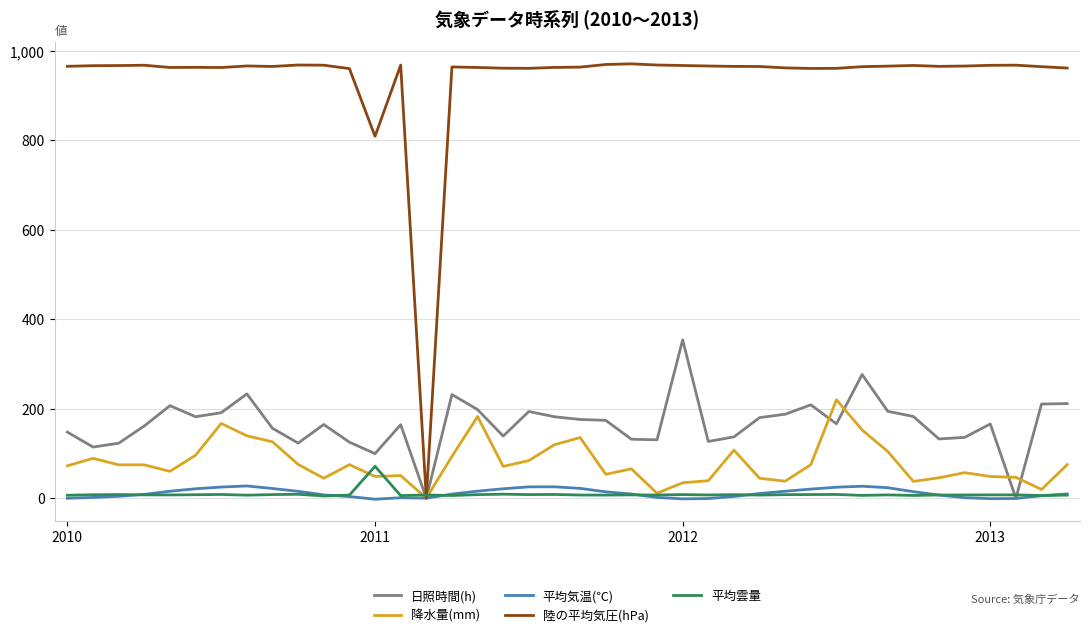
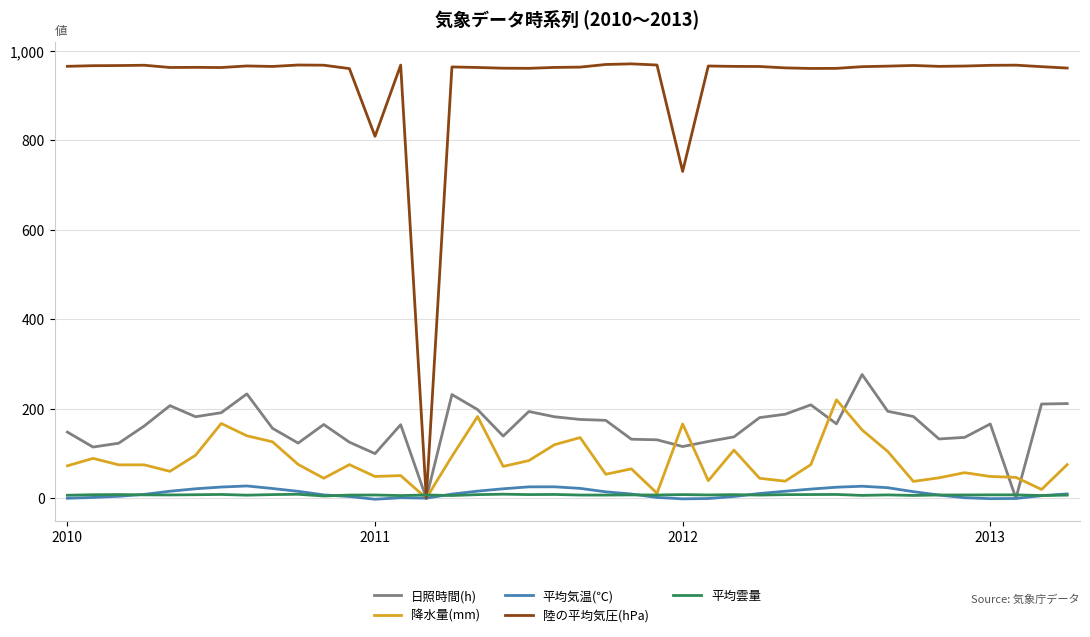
  {
    "日照時間(h)": {
      "2010": 150,
      "2011": 100,
-     "2012": 350,
+     "2012": 120,
      "2013": 170
    },
    "降水量(mm)": {
      "2010": 70,
      "2011": 50,
-     "2012": 30,
+     "2012": 170,
      "2013": 50
    },
    "平均気温(℃)": {
      "2010": 0,
      "2011": 0,
      "2012": 0,
      "2013": 0
    },
    "陸の平均気圧(hPa)": {
      "2010": 970,
      "2011": 810,
-     "2012": 970,
+     "2012": 730,
      "2013": 970
    },
    "平均雲量": {
      "2010": 10,
-     "2011": 70,
+     "2011": 10,
      "2012": 10,
      "2013": 10
    }
  }
